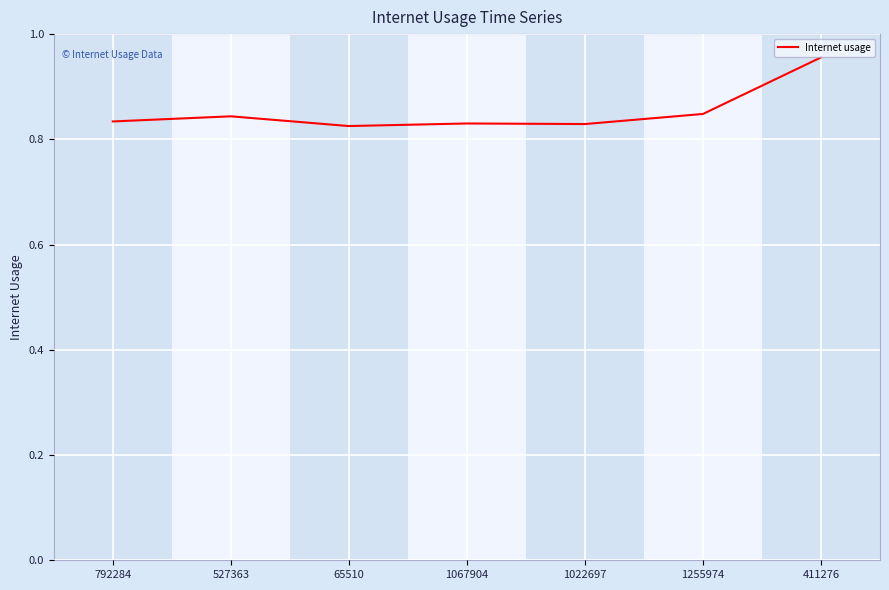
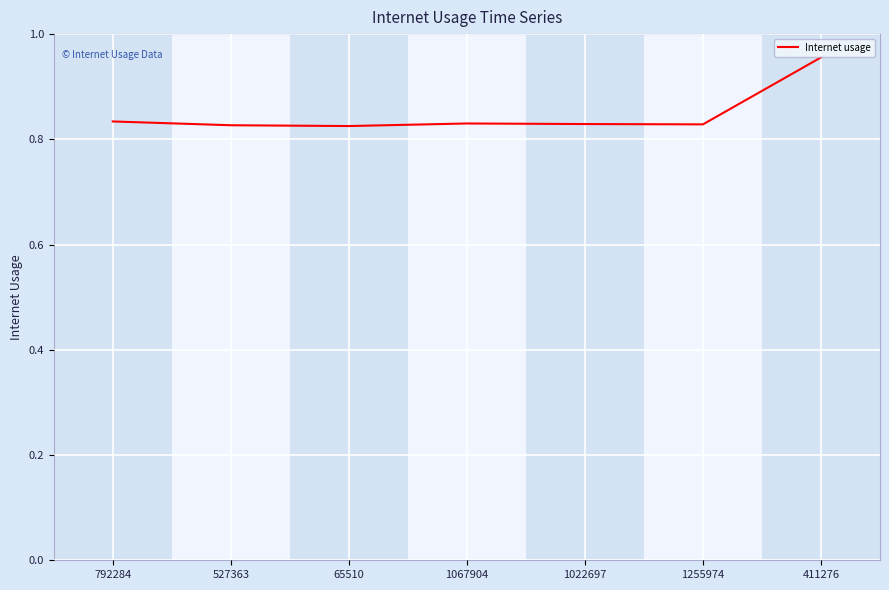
  {
    "792284": 0.83,
-   "527363": 0.84,
+   "527363": 0.83,
    "65510": 0.83,
    "1067904": 0.83,
    "1022697": 0.83,
-   "1255974": 0.85,
+   "1255974": 0.83,
    "411276": 0.96
  }
